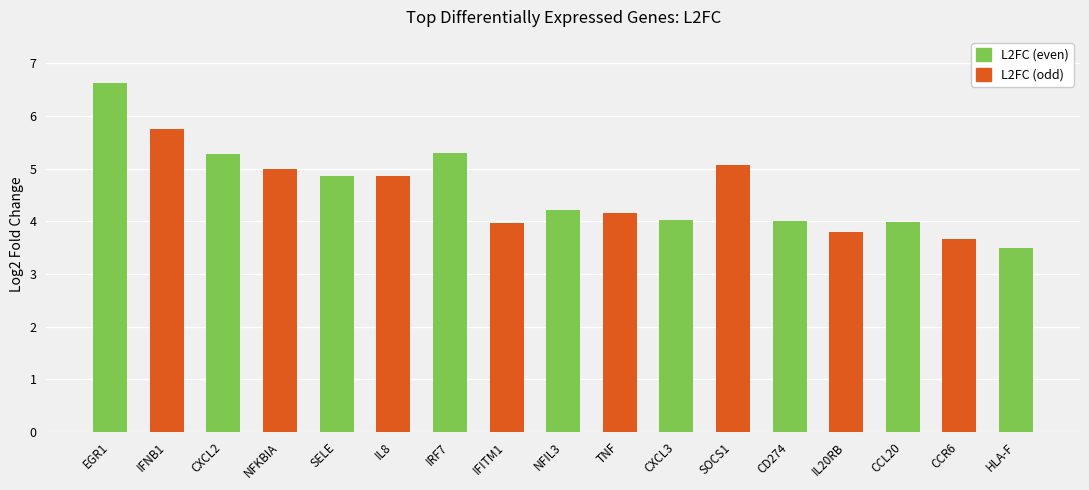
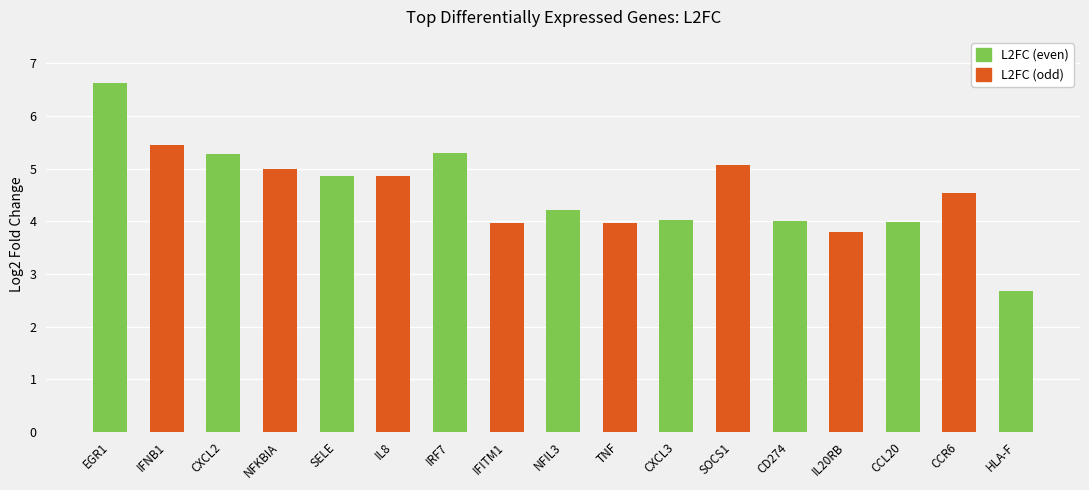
  {
    "EGR1": 6.6,
-   "IFNB1": 5.8,
+   "IFNB1": 5.4,
    "CXCL2": 5.3,
    "NFKBIA": 5.0,
    "SELE": 4.9,
    "IL8": 4.9,
    "IRF7": 5.3,
    "IFITM1": 4.0,
    "NFIL3": 4.2,
-   "TNF": 4.2,
+   "TNF": 4.0,
    "CXCL3": 4.0,
    "SOCS1": 5.1,
    "CD274": 4.0,
    "IL20RB": 3.8,
    "CCL20": 4.0,
-   "CCR6": 3.7,
-   "HLA-F": 3.5
+   "CCR6": 4.5,
+   "HLA-F": 2.7
  }
